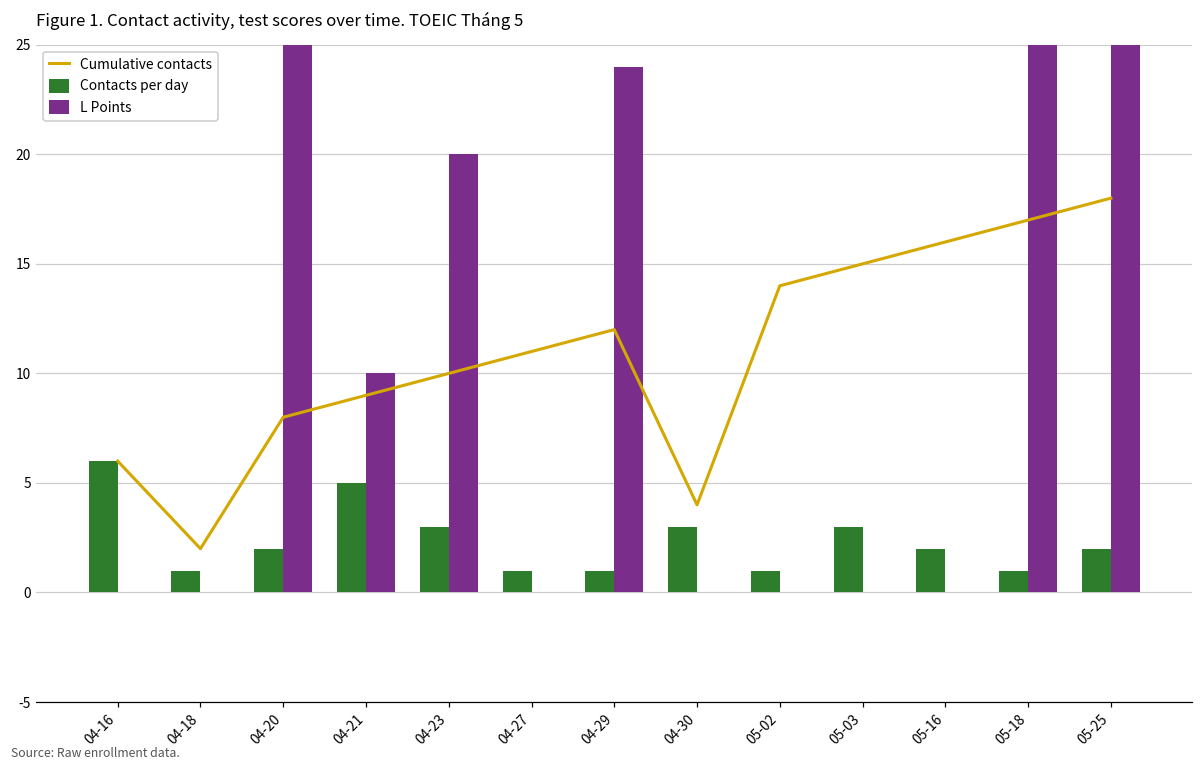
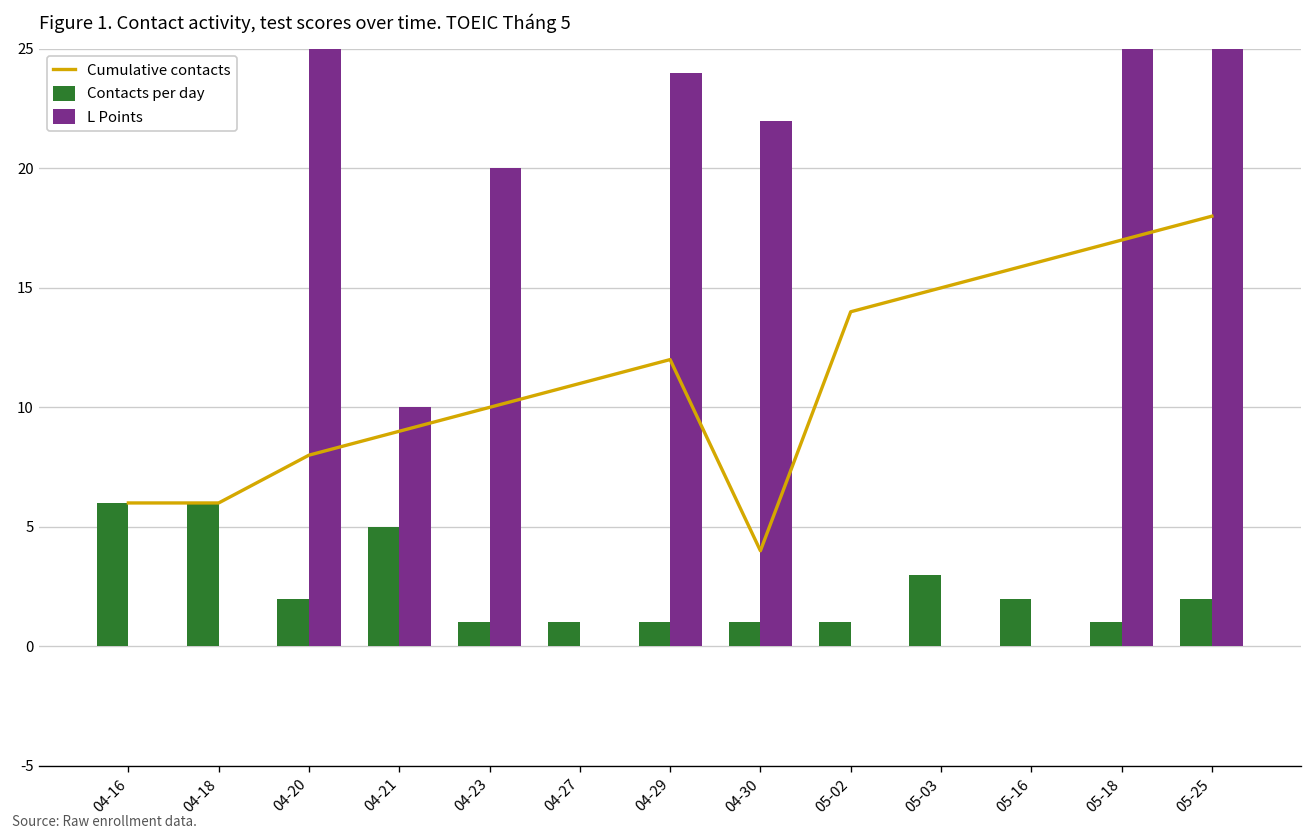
  {
    "Contacts per day": {
      "04-16": 6,
-     "04-18": 1,
+     "04-18": 6,
      "04-20": 2,
      "04-21": 5,
-     "04-23": 3,
+     "04-23": 1,
      "04-27": 1,
      "04-29": 1,
-     "04-30": 3,
+     "04-30": 1,
      "05-02": 1,
      "05-03": 3,
      "05-16": 2,
      "05-18": 1,
      "05-25": 2
    },
    "Cumulative contacts": {
      "04-16": 6,
-     "04-18": 2,
+     "04-18": 6,
      "04-20": 8,
      "04-21": 9,
      "04-23": 10,
      "04-27": 11,
      "04-29": 12,
      "04-30": 4,
      "05-02": 14,
      "05-03": 15,
      "05-16": 16,
      "05-18": 17,
      "05-25": 18
    },
    "L Points": {
      "04-16": 0,
      "04-18": 0,
      "04-21": 10,
      "04-23": 20,
      "04-27": 0,
      "04-29": 24,
-     "04-30": 0,
+     "04-30": 22,
      "05-02": 0,
      "05-03": 0,
      "05-16": 0
    }
  }
